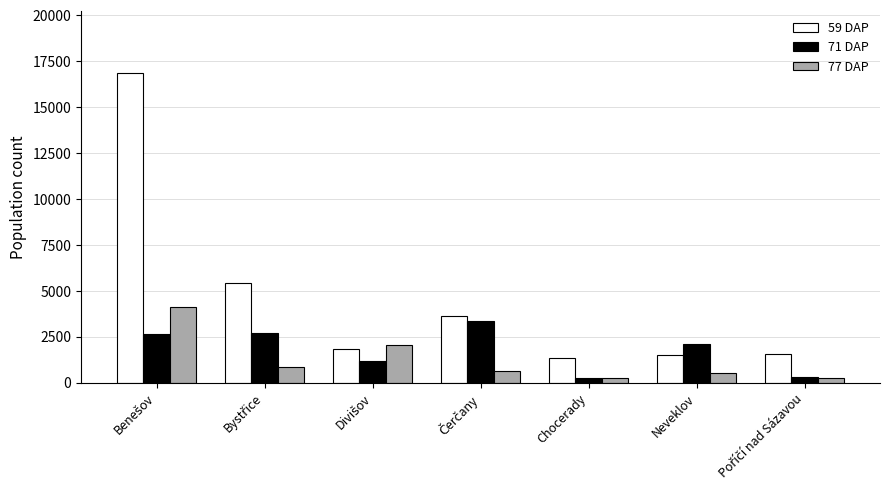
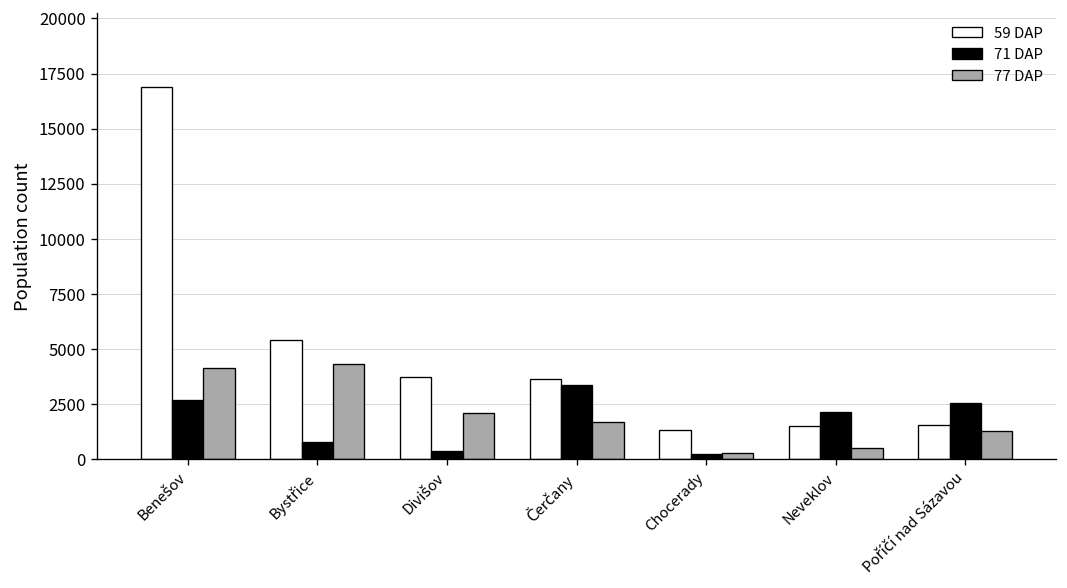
  {
    "59 DAP": {
      "Benešov": 16900,
      "Bystřice": 5400,
-     "Divišov": 1800,
+     "Divišov": 3800,
      "Čerčany": 3600,
      "Chocerady": 1300,
      "Neveklov": 1500,
      "Poříčí nad Sázavou": 1500
    },
    "71 DAP": {
      "Benešov": 2700,
-     "Bystřice": 2700,
-     "Divišov": 1200,
+     "Bystřice": 800,
+     "Divišov": 400,
      "Čerčany": 3400,
      "Chocerady": 200,
      "Neveklov": 2100,
-     "Poříčí nad Sázavou": 300
+     "Poříčí nad Sázavou": 2500
    },
    "77 DAP": {
      "Benešov": 4100,
-     "Bystřice": 900,
+     "Bystřice": 4300,
      "Divišov": 2100,
-     "Čerčany": 600,
+     "Čerčany": 1700,
      "Chocerady": 300,
      "Neveklov": 500,
-     "Poříčí nad Sázavou": 300
+     "Poříčí nad Sázavou": 1300
    }
  }
